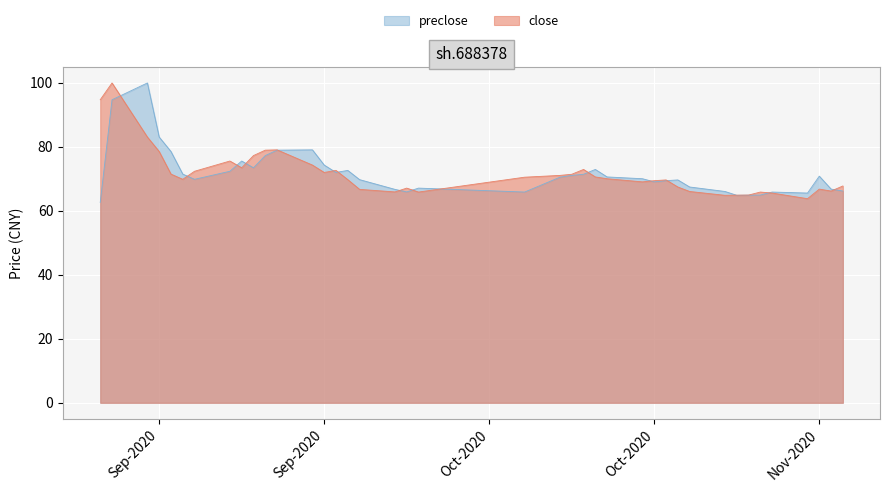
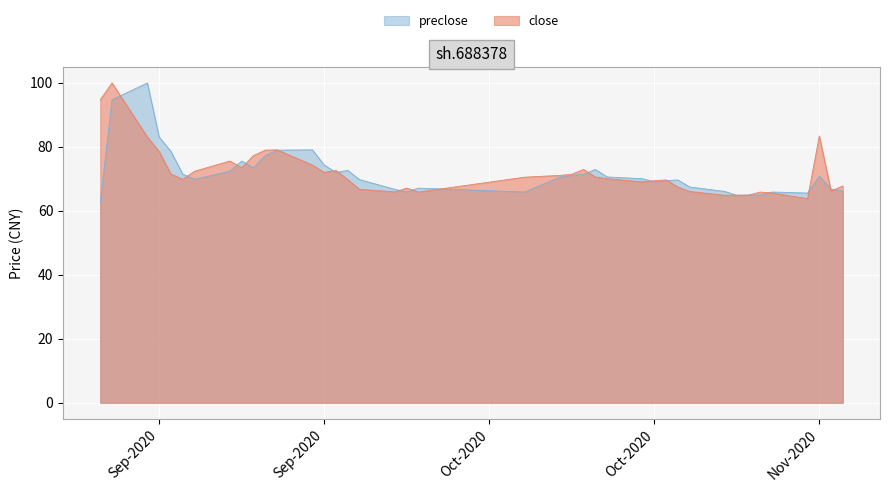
  {
    "preclose": {
      "Nov-2020": 71
    },
    "close": {
-     "Nov-2020": 67
+     "Nov-2020": 83
    }
  }
